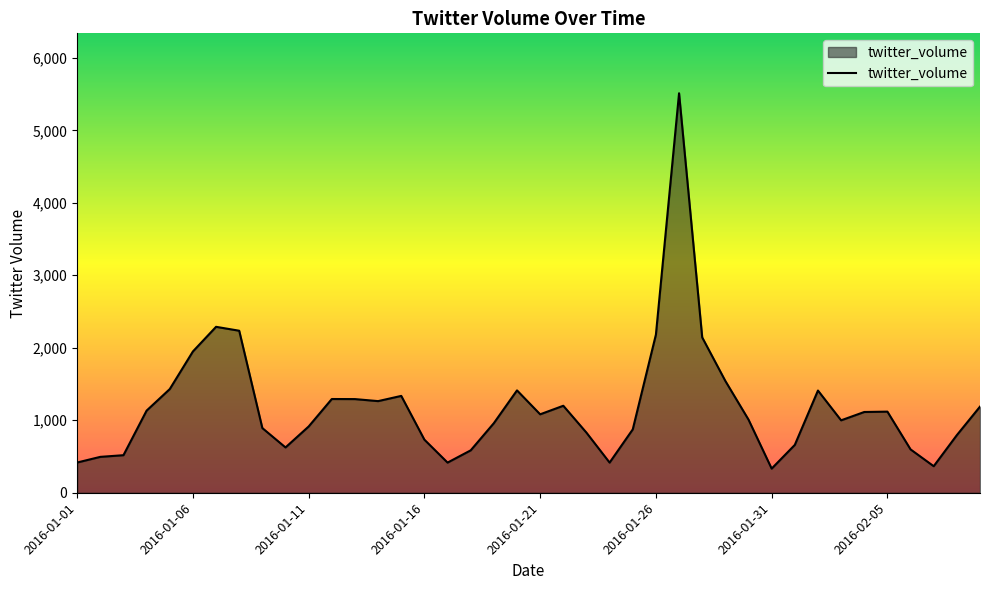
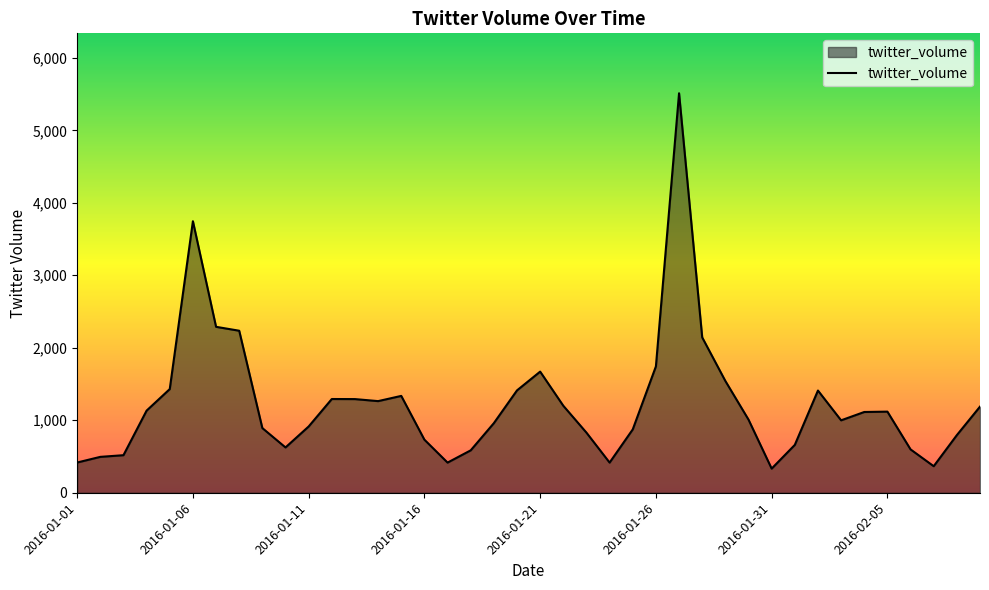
  {
    "2016-01-01": "400",
-   "2016-01-06": "1,900",
+   "2016-01-06": "3,700",
    "2016-01-11": "900",
    "2016-01-16": "700",
-   "2016-01-21": "1,100",
-   "2016-01-26": "2,200",
+   "2016-01-21": "1,700",
+   "2016-01-26": "1,700",
    "2016-01-31": "300",
    "2016-02-05": "1,100"
  }
